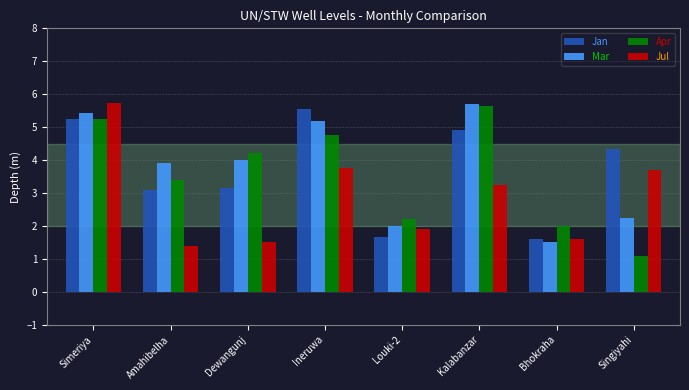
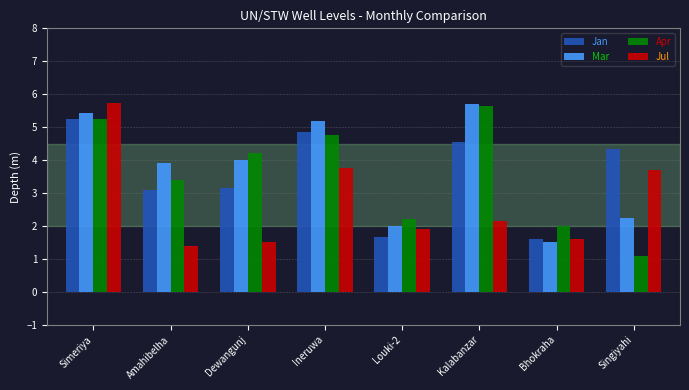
  {
    "Jan": {
      "Simeriya": 5.2,
      "Amahibelha": 3.1,
      "Dewangunj": 3.2,
-     "Ineruwa": 5.5,
+     "Ineruwa": 4.9,
      "Louki-2": 1.7,
-     "Kalabanzar": 4.9,
+     "Kalabanzar": 4.6,
      "Bhokraha": 1.6,
      "Singiyahi": 4.4
    },
    "Mar": {
      "Simeriya": 5.4,
      "Amahibelha": 3.9,
      "Dewangunj": 4.0,
      "Ineruwa": 5.2,
      "Louki-2": 2.0,
      "Kalabanzar": 5.7,
      "Bhokraha": 1.5,
      "Singiyahi": 2.3
    },
    "Apr": {
      "Simeriya": 5.2,
      "Amahibelha": 3.4,
      "Dewangunj": 4.2,
      "Ineruwa": 4.8,
      "Louki-2": 2.2,
      "Kalabanzar": 5.7,
      "Bhokraha": 2.0,
      "Singiyahi": 1.1
    },
    "Jul": {
      "Simeriya": 5.7,
      "Amahibelha": 1.4,
      "Dewangunj": 1.5,
      "Ineruwa": 3.8,
      "Louki-2": 1.9,
-     "Kalabanzar": 3.2,
+     "Kalabanzar": 2.2,
      "Bhokraha": 1.6,
      "Singiyahi": 3.7
    }
  }
